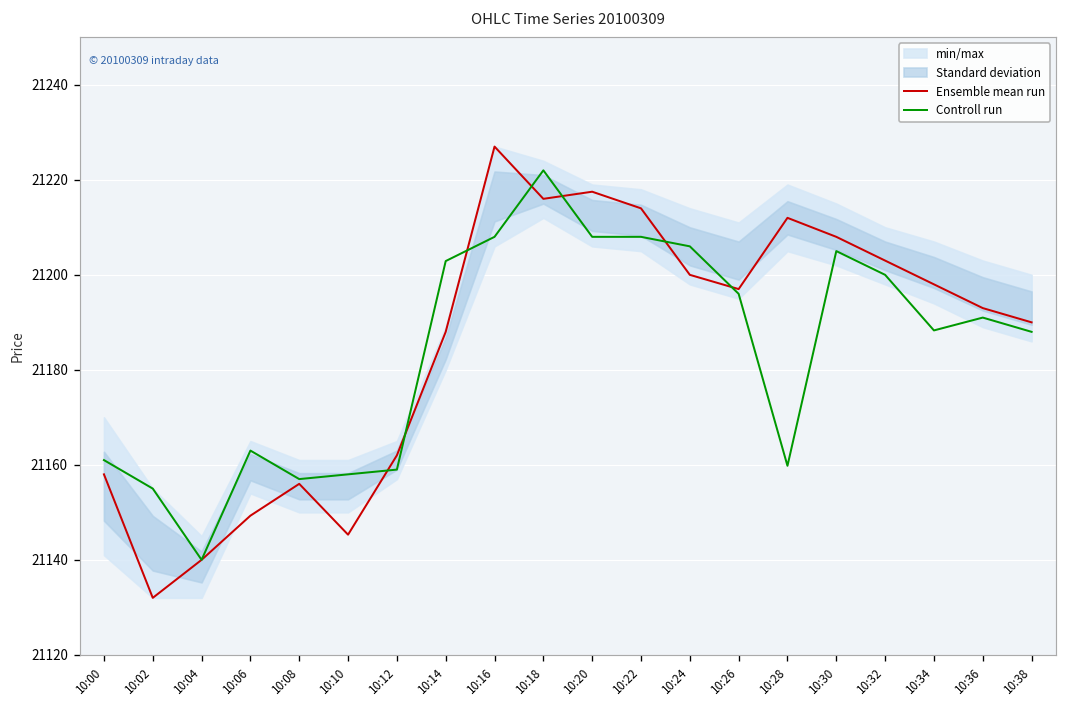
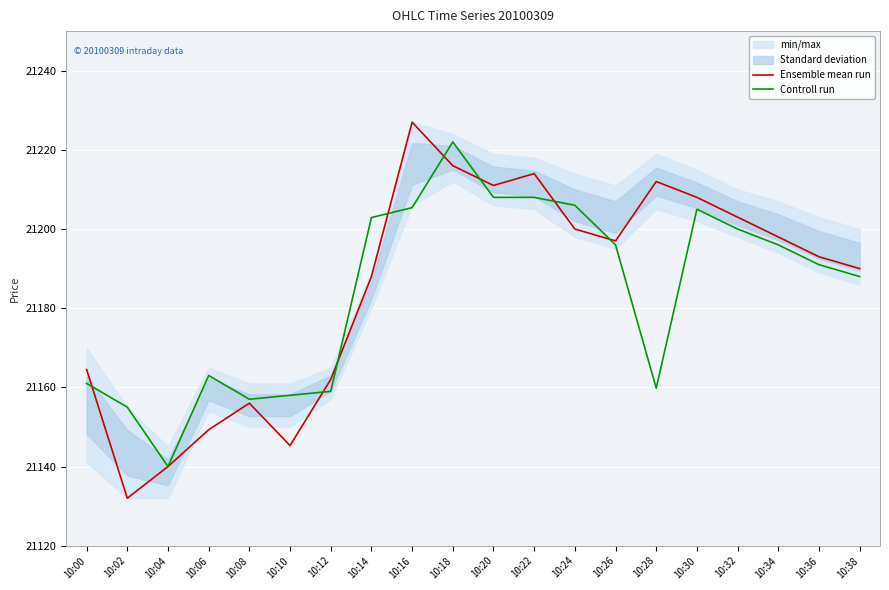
  {
    "Ensemble mean run": {
-     "10:00": 21158,
+     "10:00": 21165,
      "10:02": 21132,
      "10:06": 21149,
      "10:08": 21156,
      "10:10": 21145,
      "10:12": 21162,
      "10:14": 21188,
      "10:18": 21216,
-     "10:20": 21218,
+     "10:20": 21211,
      "10:22": 21214,
      "10:24": 21200,
      "10:26": 21197,
      "10:28": 21212,
      "10:30": 21208,
      "10:32": 21203,
      "10:34": 21198,
      "10:36": 21193,
      "10:38": 21190
    },
    "Controll run": {
      "10:00": 21161,
      "10:06": 21163,
      "10:08": 21157,
      "10:12": 21159,
      "10:14": 21203,
-     "10:16": 21208,
+     "10:16": 21205,
      "10:18": 21222,
      "10:20": 21208,
      "10:22": 21208,
      "10:24": 21206,
      "10:26": 21196,
      "10:28": 21160,
      "10:30": 21205,
      "10:32": 21200,
-     "10:34": 21188,
+     "10:34": 21196,
      "10:36": 21191,
      "10:38": 21188
    }
  }
